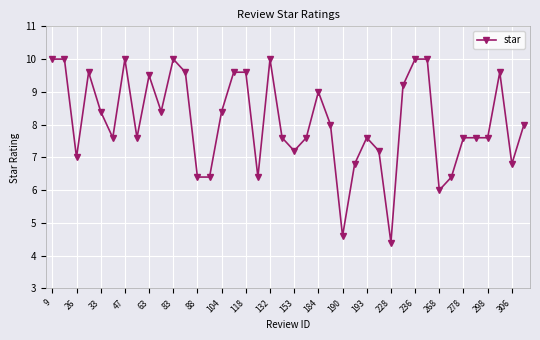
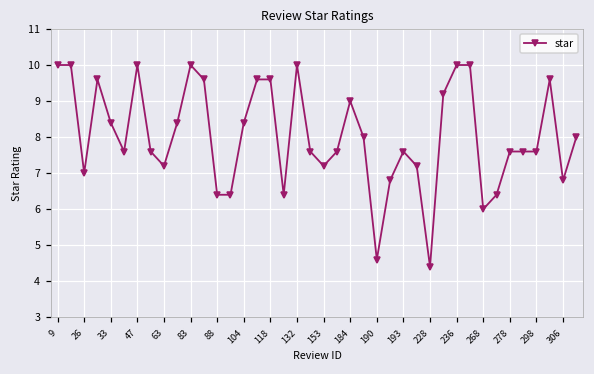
  {
    "26": 7.0,
    "47": 10.0,
-   "63": 9.5,
+   "63": 7.2,
    "83": 10.0,
    "88": 6.4,
    "104": 8.4,
    "118": 9.6,
    "132": 10.0,
    "153": 7.2,
    "184": 9.0,
    "190": 4.6,
    "193": 7.6,
    "228": 4.4,
    "236": 10.0,
    "268": 6.0,
    "278": 7.6,
    "298": 7.6,
    "306": 6.8
  }
